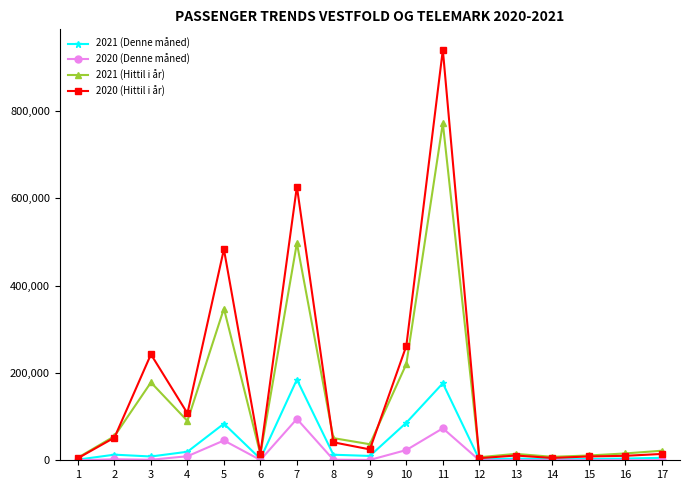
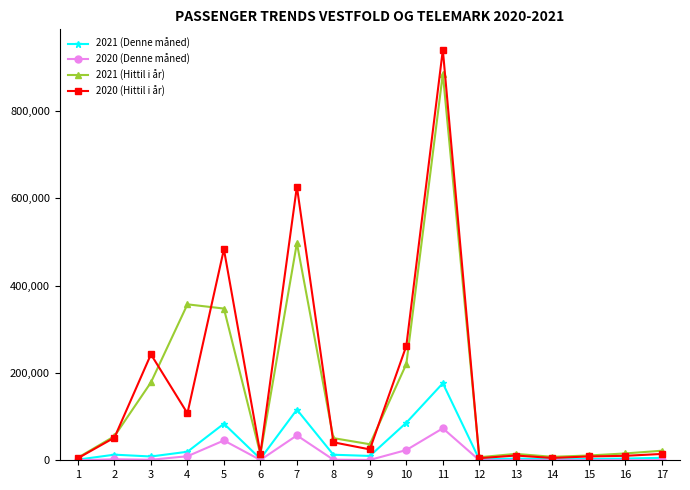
  {
    "2021 (Denne måned)": {
      "2": "10,000",
      "3": "10,000",
      "4": "20,000",
      "5": "80,000",
-     "7": "180,000",
+     "7": "120,000",
      "8": "10,000",
      "9": "10,000",
      "10": "90,000",
      "11": "180,000"
    },
    "2020 (Denne måned)": {
      "2": "0",
      "3": "0",
      "4": "10,000",
      "5": "50,000",
-     "7": "90,000",
+     "7": "60,000",
      "8": "0",
      "9": "0",
      "10": "20,000",
      "11": "70,000"
    },
    "2021 (Hittil i år)": {
      "3": "180,000",
-     "4": "90,000",
+     "4": "360,000",
      "5": "350,000",
      "7": "500,000",
      "8": "50,000",
      "9": "40,000",
      "10": "220,000",
-     "11": "770,000",
+     "11": "880,000",
      "17": "20,000"
    },
    "2020 (Hittil i år)": {
      "3": "240,000",
      "4": "110,000",
      "5": "480,000",
      "7": "630,000",
      "8": "40,000",
      "9": "20,000",
      "10": "260,000",
      "11": "940,000",
      "17": "10,000"
    }
  }
